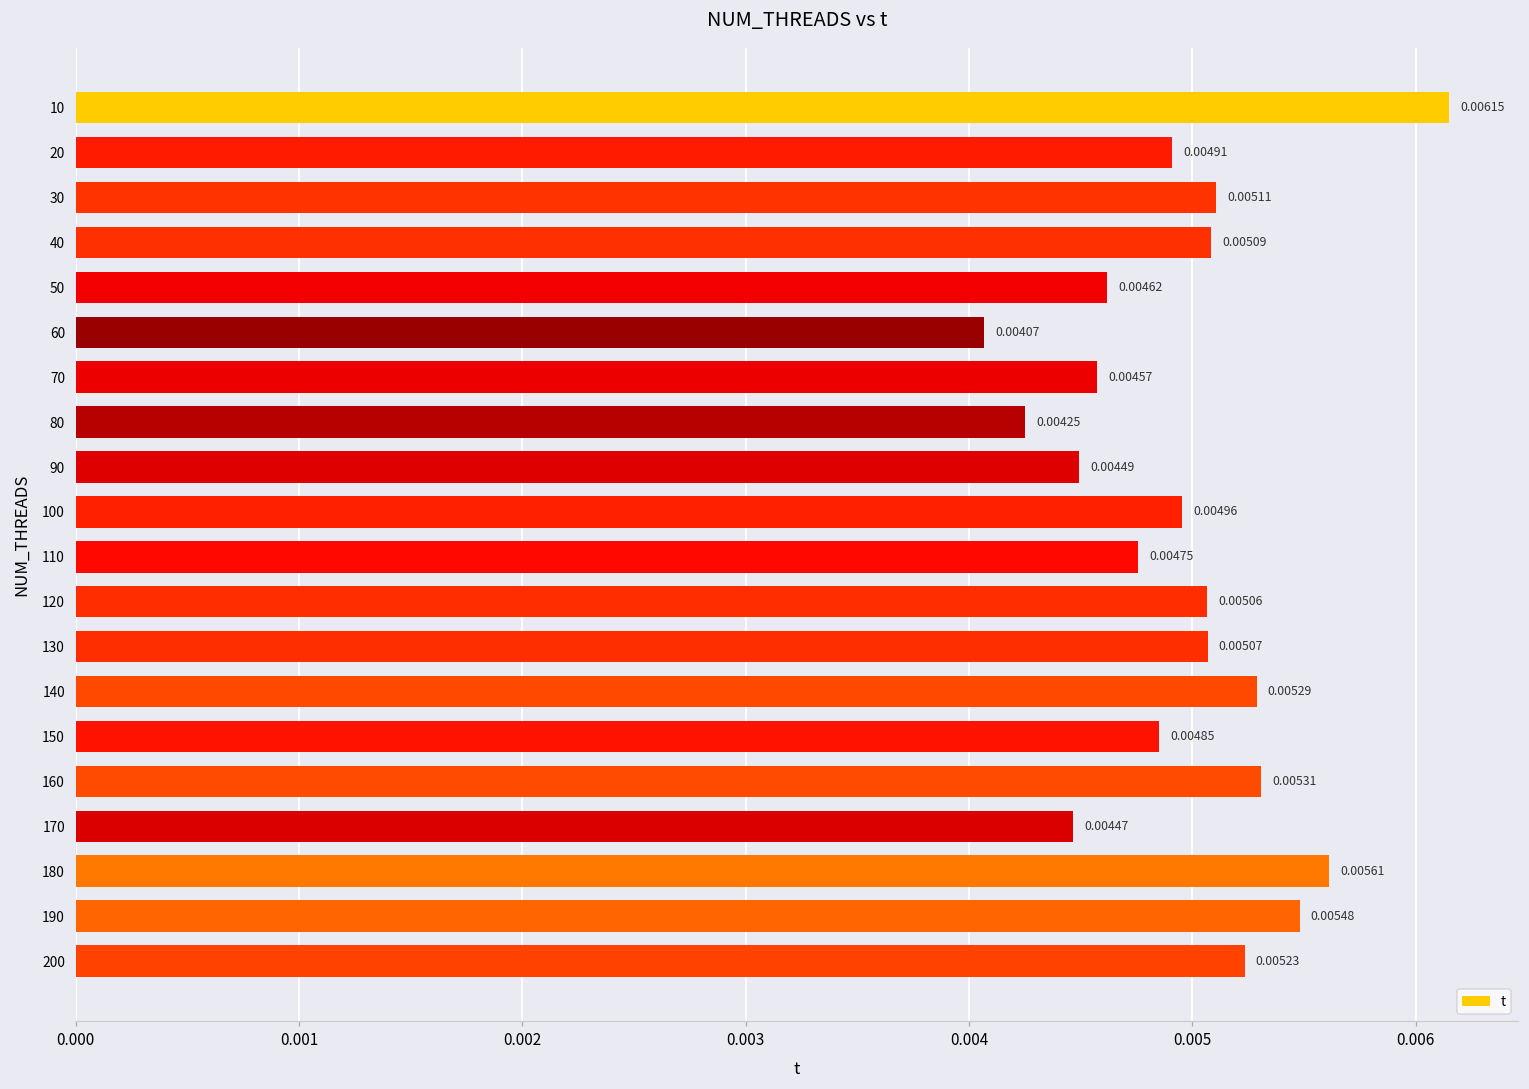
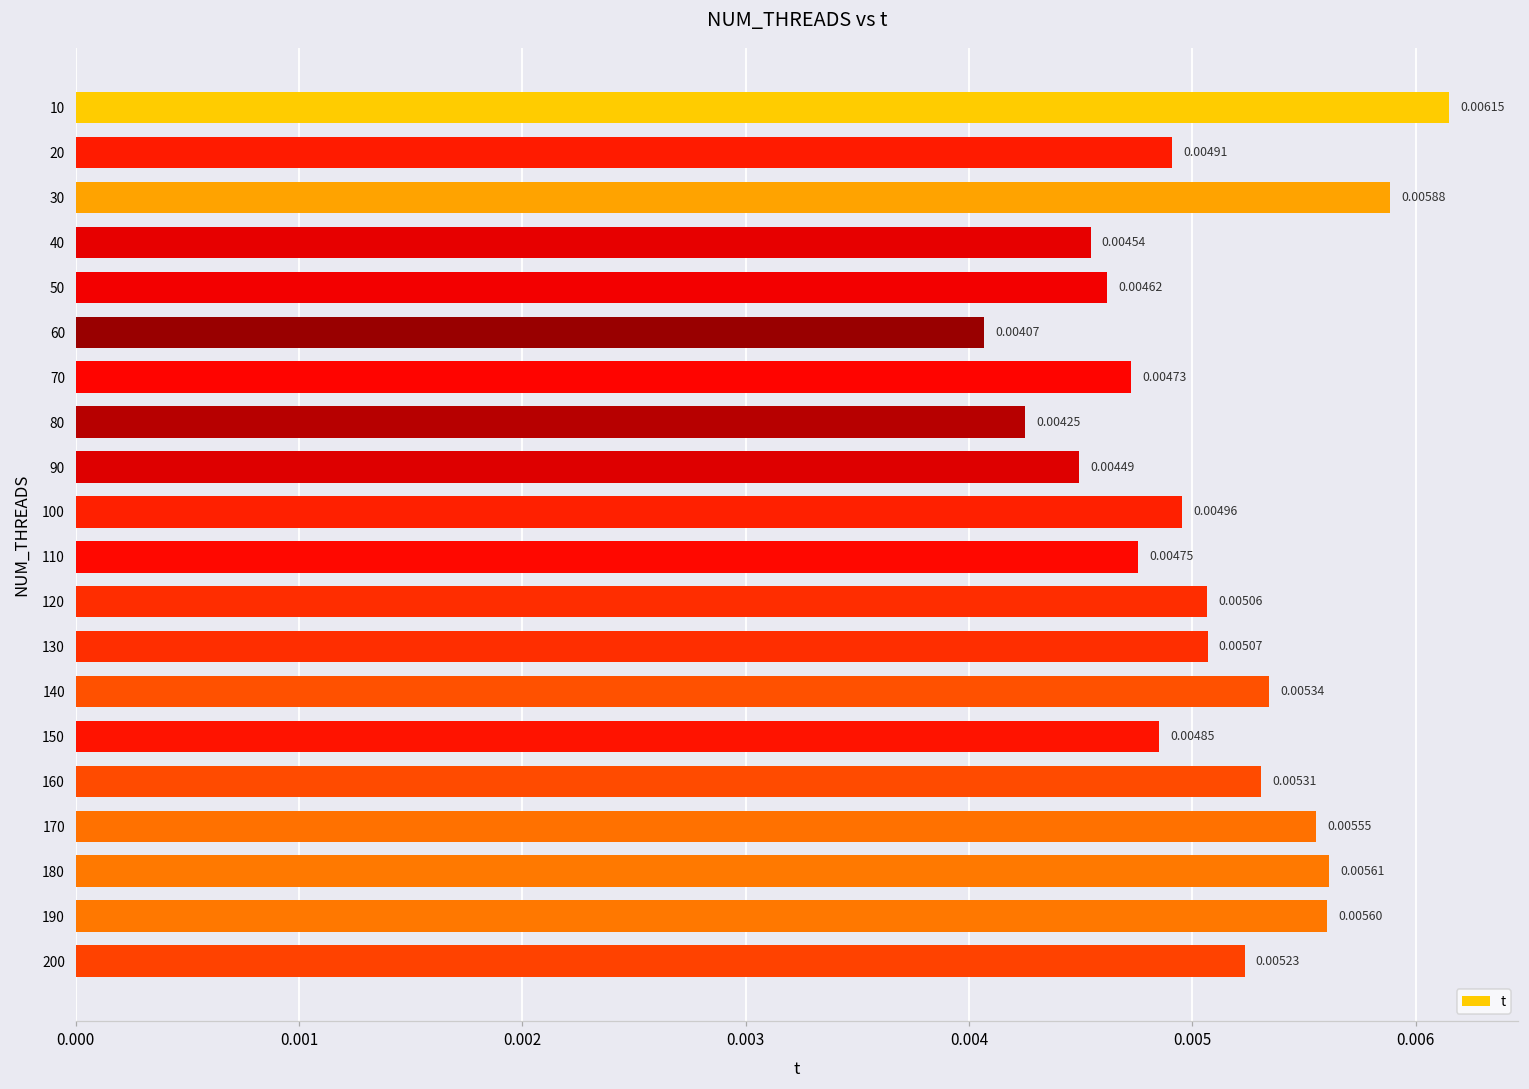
  {
    "10": 0.00615,
    "20": 0.00491,
-   "30": 0.00511,
-   "40": 0.00509,
+   "30": 0.00588,
+   "40": 0.00454,
    "50": 0.00462,
    "60": 0.00407,
-   "70": 0.00457,
+   "70": 0.00473,
    "80": 0.00425,
    "90": 0.00449,
    "100": 0.00496,
    "110": 0.00475,
    "120": 0.00506,
    "130": 0.00507,
-   "140": 0.00529,
+   "140": 0.00534,
    "150": 0.00485,
    "160": 0.00531,
-   "170": 0.00447,
+   "170": 0.00555,
    "180": 0.00561,
-   "190": 0.00548,
+   "190": 0.00560,
    "200": 0.00523
  }
